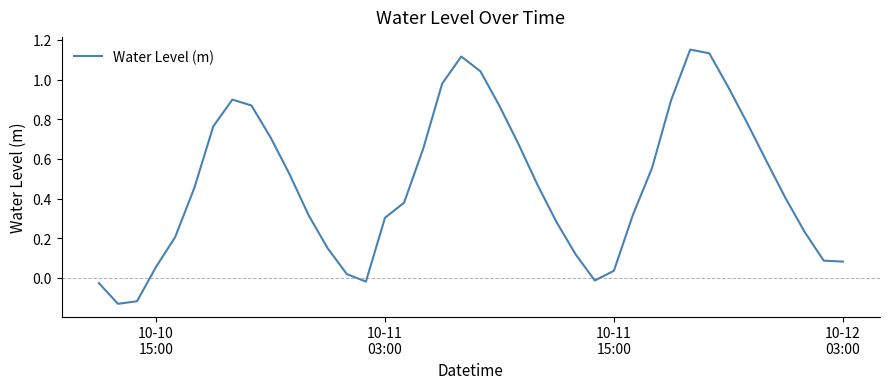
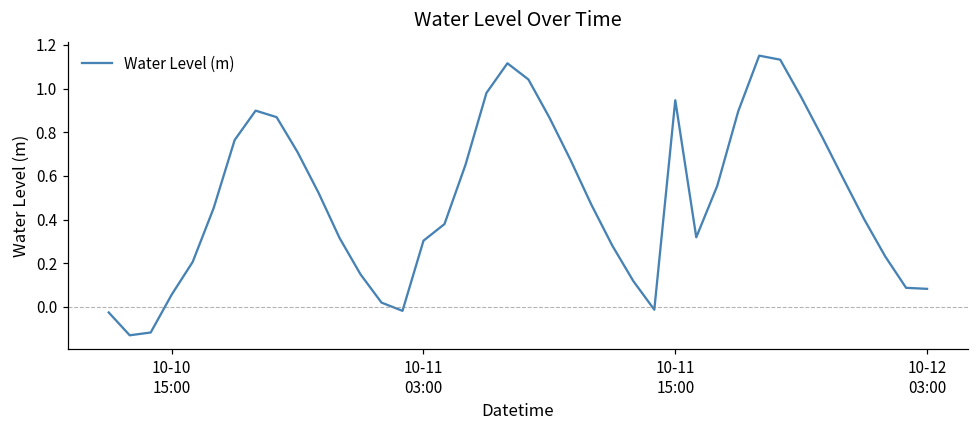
  {
    "10-10 15:00": 0.06,
    "10-11 03:00": 0.30,
-   "10-11 15:00": 0.04,
+   "10-11 15:00": 0.95,
    "10-12 03:00": 0.08
  }
